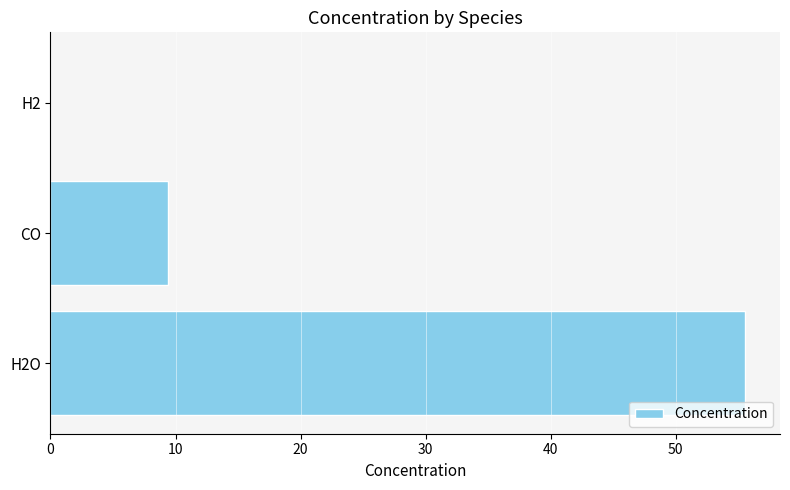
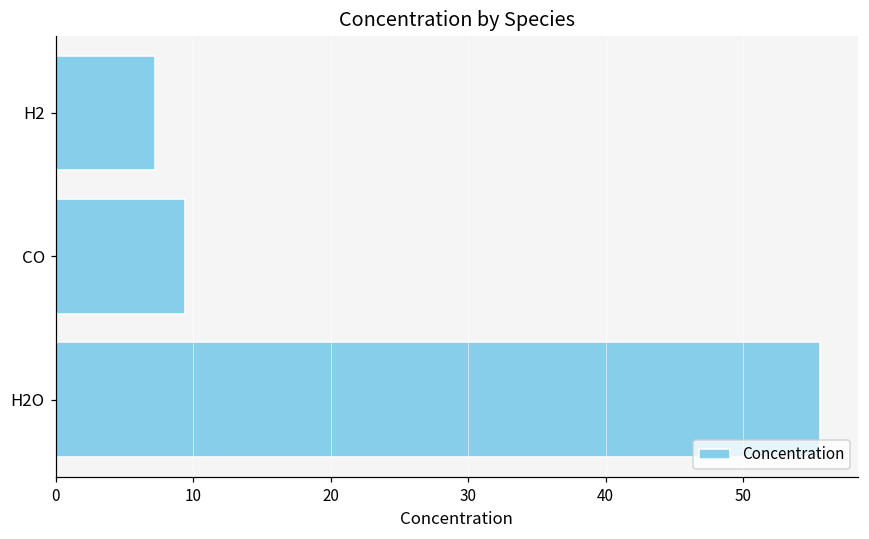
  {
-   "H2": 0.0,
+   "H2": 7.2,
    "CO": 9.4,
    "H2O": 55.6
  }
